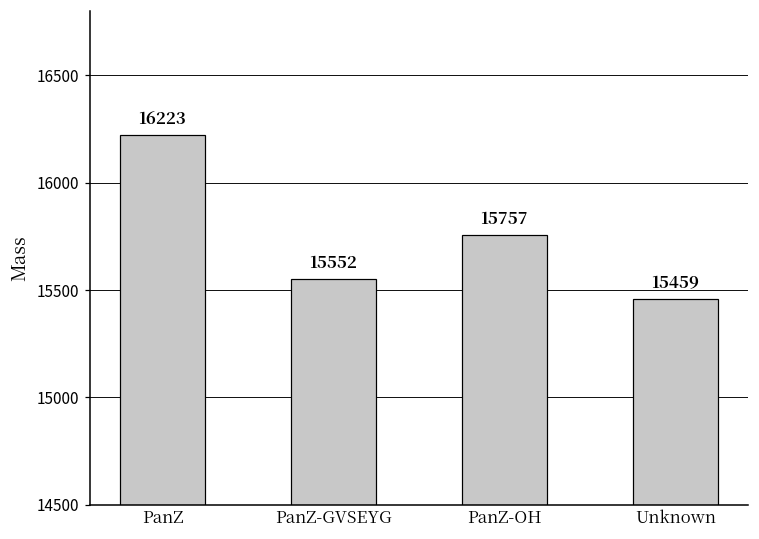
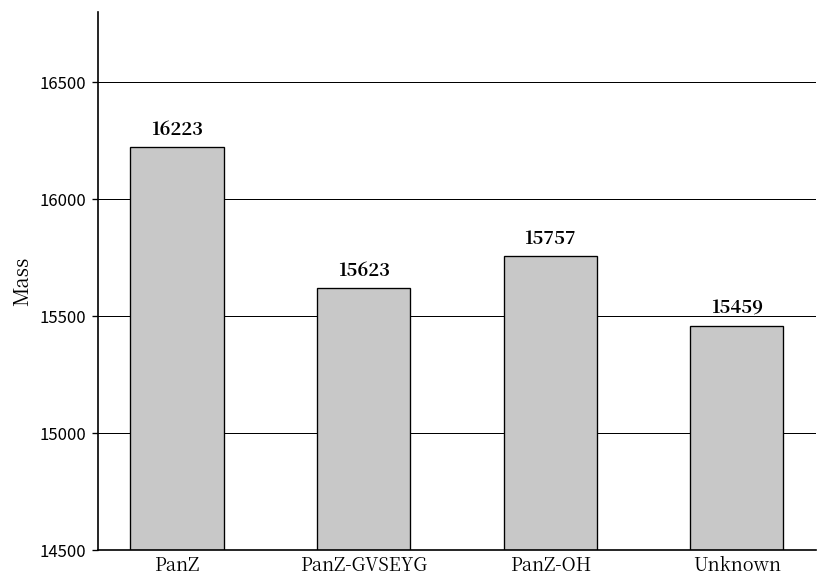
  {
    "PanZ": 16223,
-   "PanZ-GVSEYG": 15552,
+   "PanZ-GVSEYG": 15623,
    "PanZ-OH": 15757,
    "Unknown": 15459
  }
